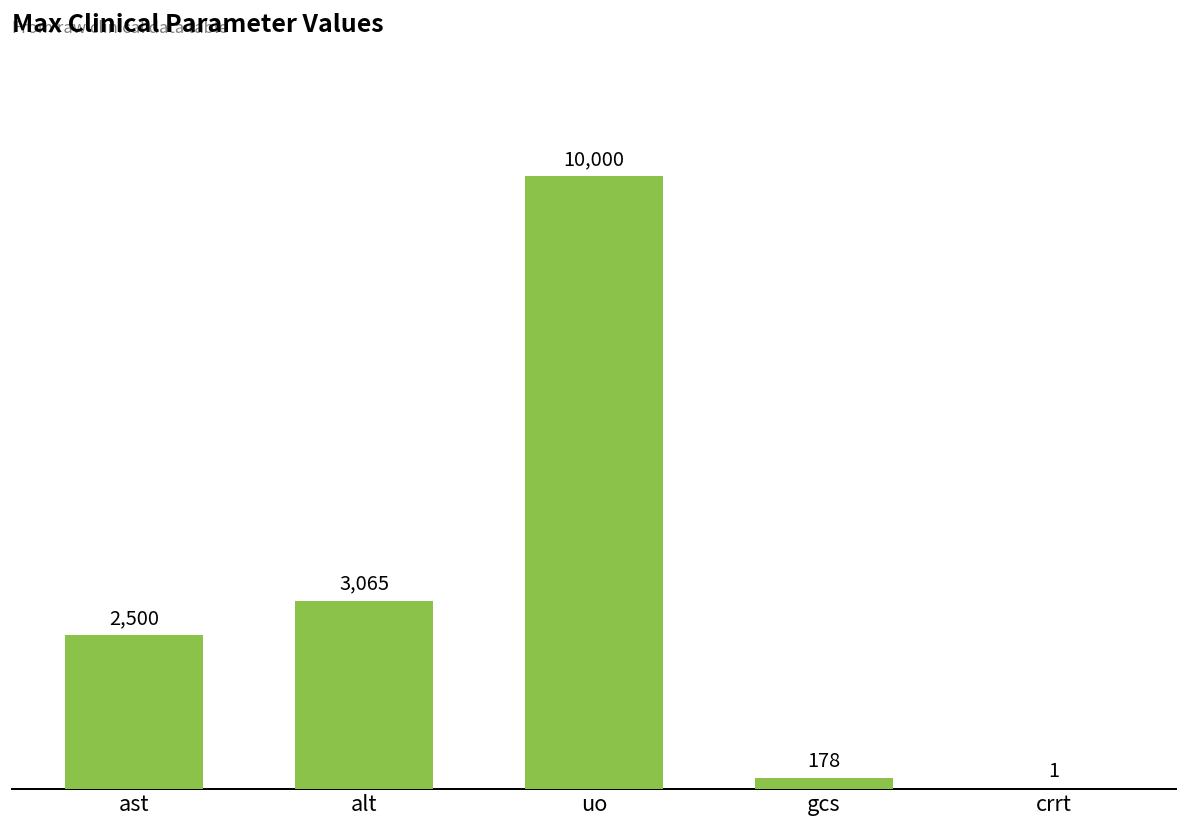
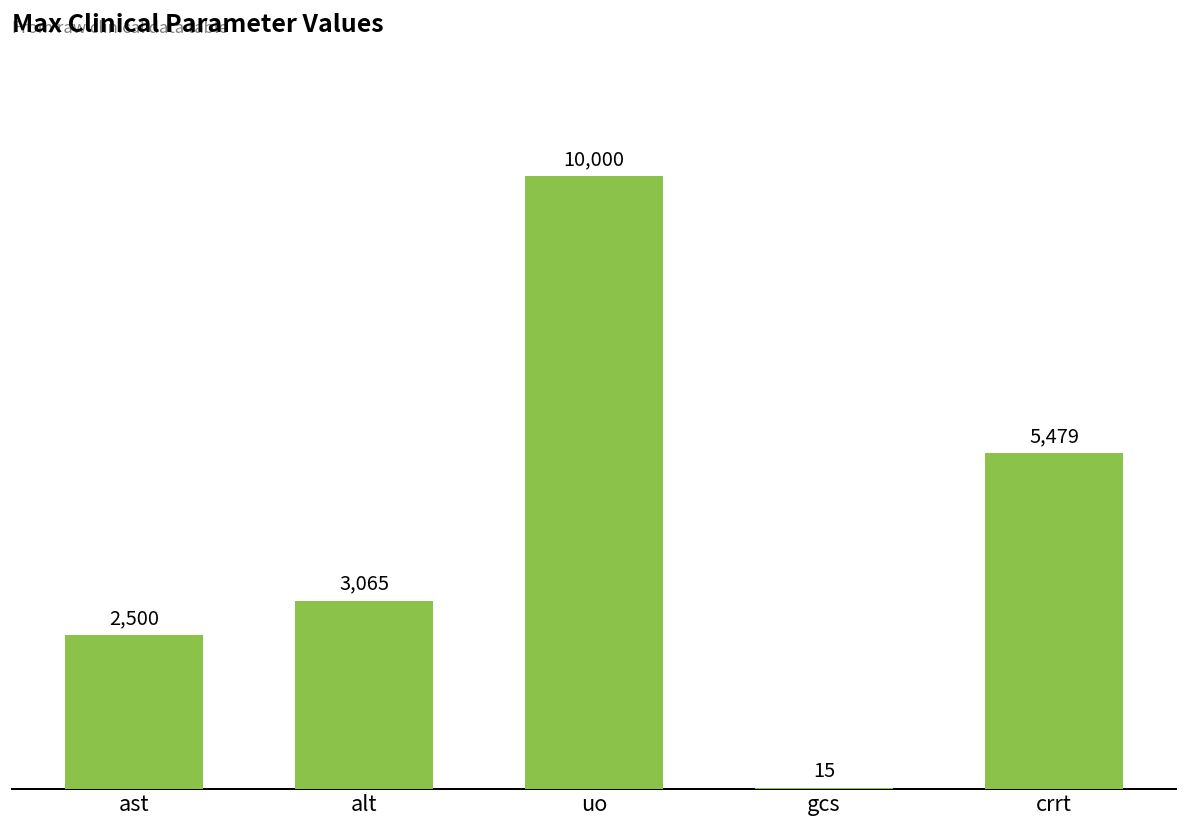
  {
    "ast": "2,500",
    "alt": "3,065",
    "uo": "10,000",
-   "gcs": "178",
-   "crrt": "1"
+   "gcs": "15",
+   "crrt": "5,479"
  }
